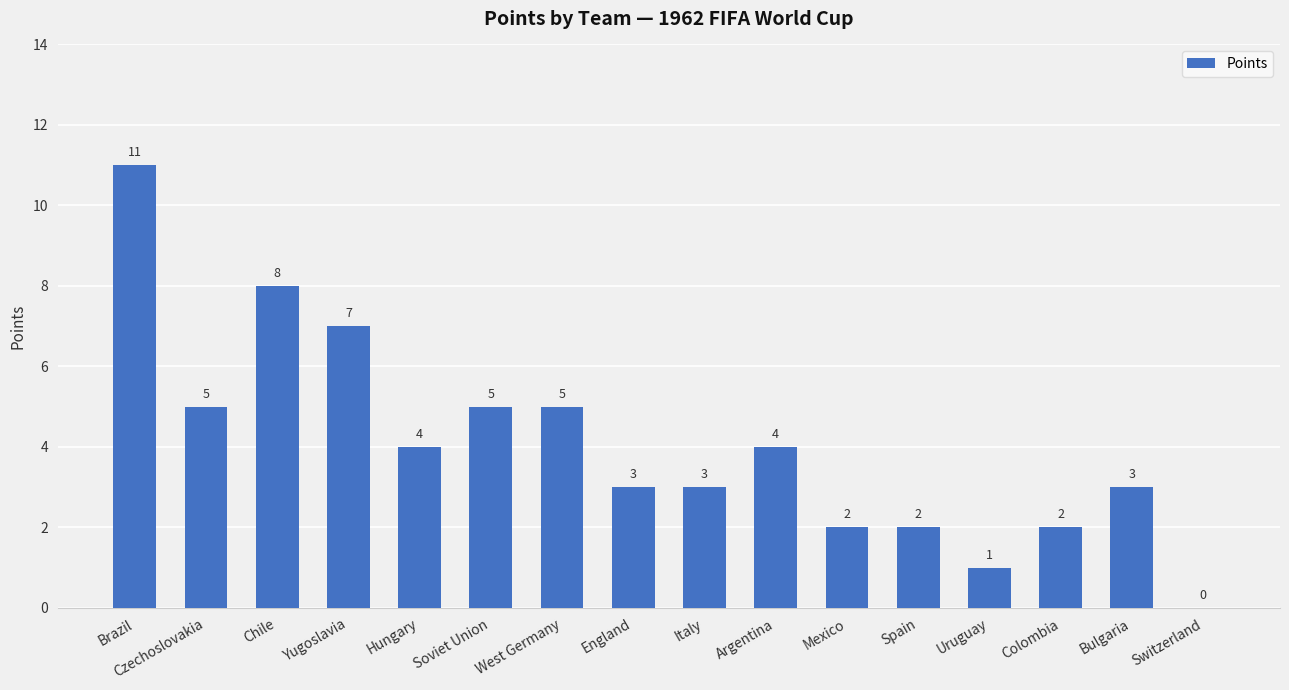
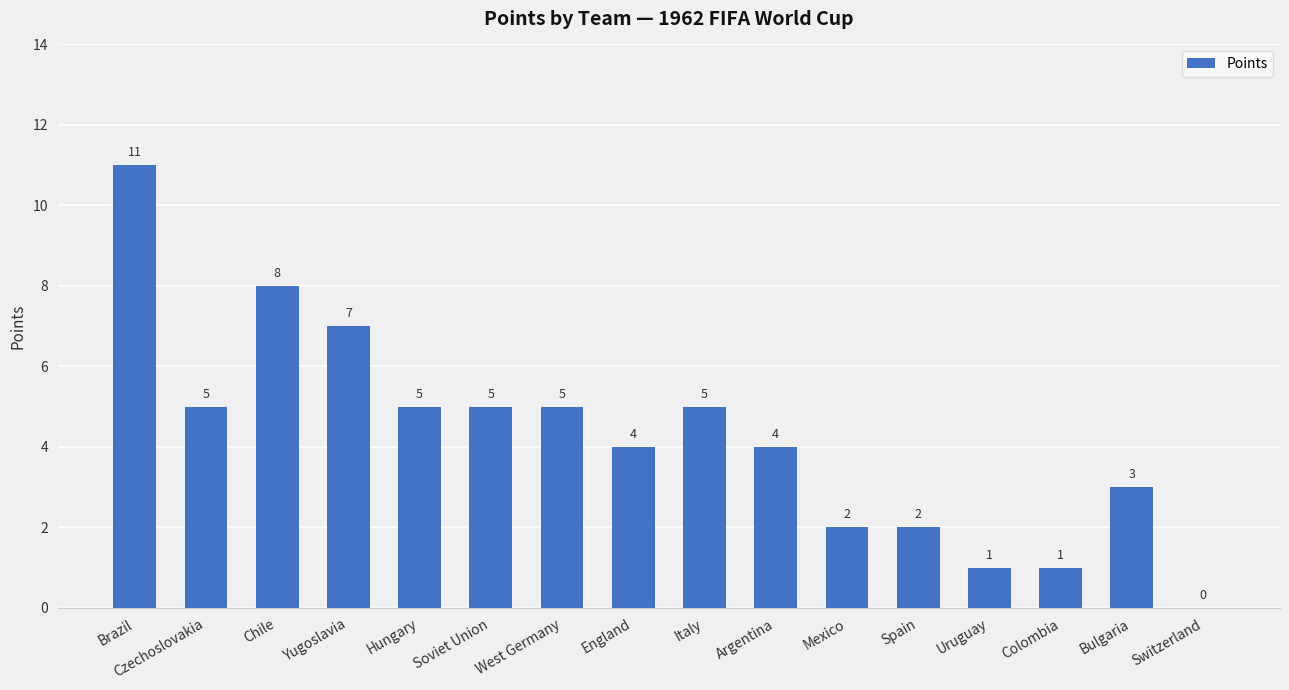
  {
    "Brazil": 11,
    "Czechoslovakia": 5,
    "Chile": 8,
    "Yugoslavia": 7,
-   "Hungary": 4,
+   "Hungary": 5,
    "Soviet Union": 5,
    "West Germany": 5,
-   "England": 3,
-   "Italy": 3,
+   "England": 4,
+   "Italy": 5,
    "Argentina": 4,
    "Mexico": 2,
    "Spain": 2,
    "Uruguay": 1,
-   "Colombia": 2,
+   "Colombia": 1,
    "Bulgaria": 3,
    "Switzerland": 0
  }
